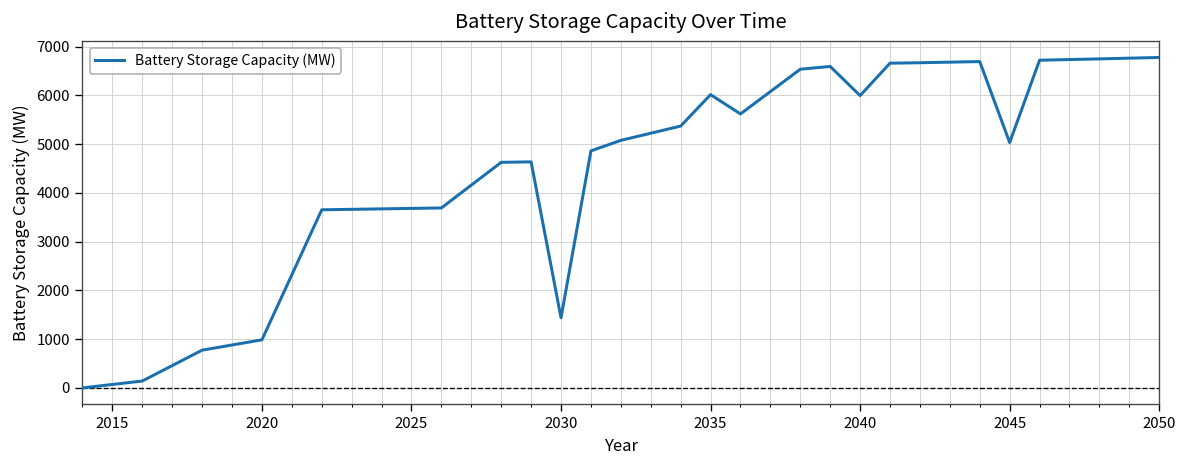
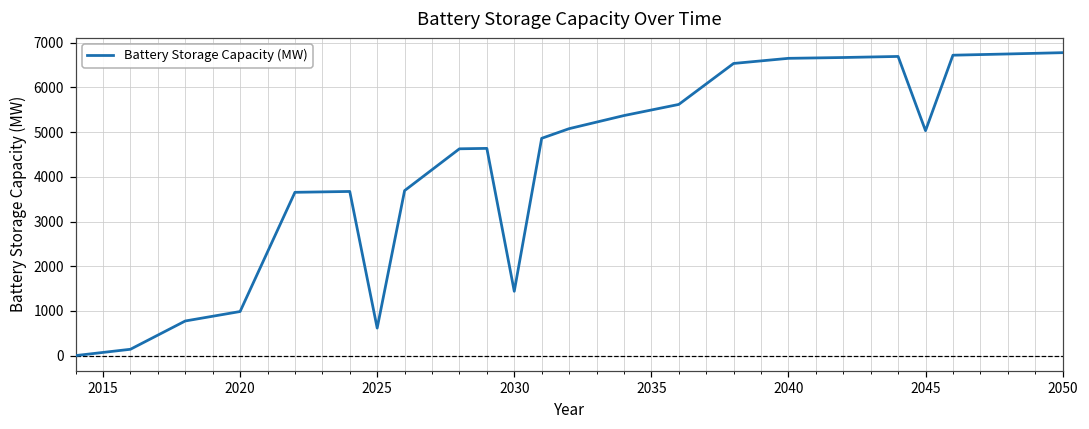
  {
    "2015": 100,
    "2020": 1000,
-   "2025": 3700,
+   "2025": 600,
    "2030": 1400,
-   "2035": 6000,
-   "2040": 6000,
+   "2035": 5500,
+   "2040": 6700,
    "2045": 5000,
    "2050": 6800
  }
